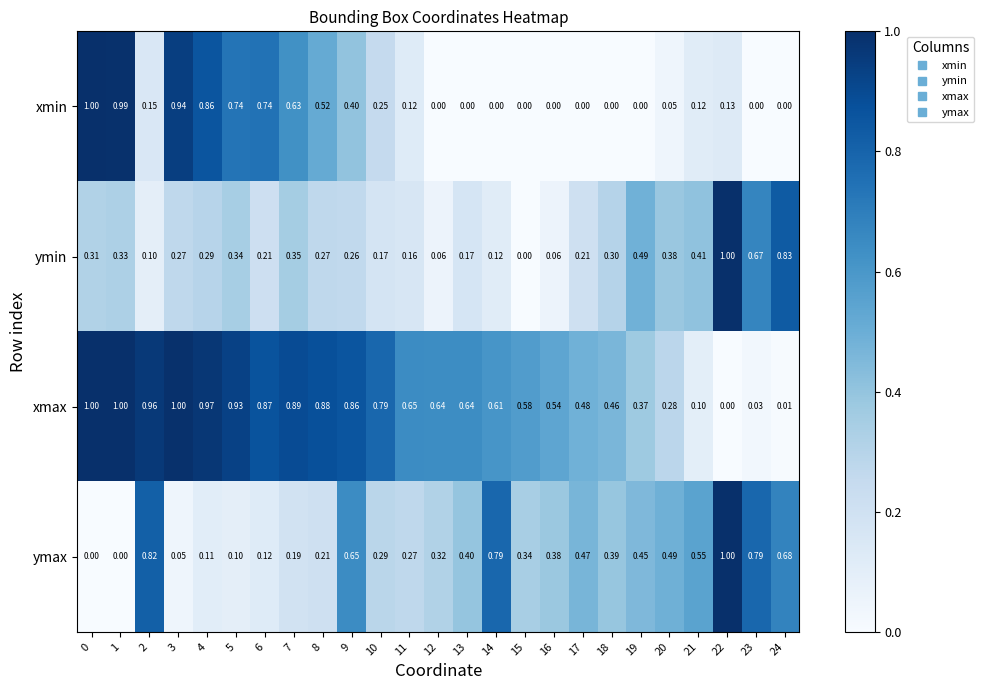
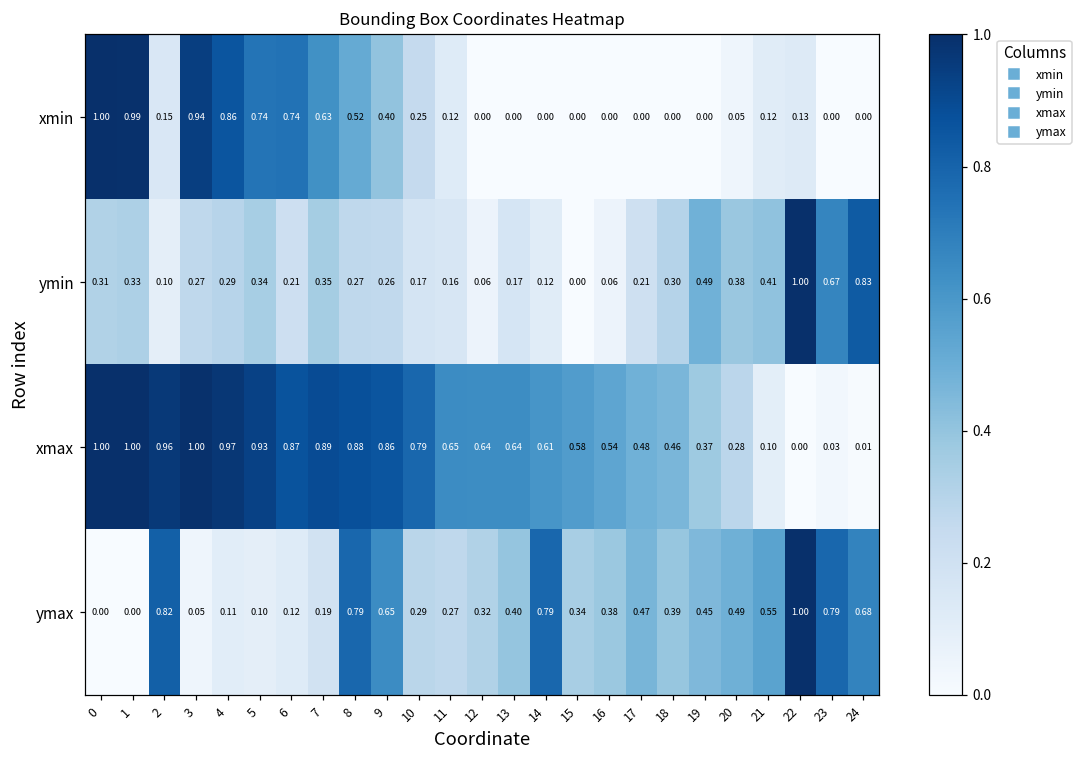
  {
    "xmin": {
      "0": 1.00,
      "1": 0.99,
      "2": 0.15,
      "3": 0.94,
      "4": 0.86,
      "5": 0.74,
      "6": 0.74,
      "7": 0.63,
      "8": 0.52,
      "9": 0.40,
      "10": 0.25,
      "11": 0.12,
      "12": 0.00,
      "13": 0.00,
      "14": 0.00,
      "15": 0.00,
      "16": 0.00,
      "17": 0.00,
      "18": 0.00,
      "19": 0.00,
      "20": 0.05,
      "21": 0.12,
      "22": 0.13,
      "23": 0.00,
      "24": 0.00
    },
    "ymin": {
      "0": 0.31,
      "1": 0.33,
      "2": 0.10,
      "3": 0.27,
      "4": 0.29,
      "5": 0.34,
      "6": 0.21,
      "7": 0.35,
      "8": 0.27,
      "9": 0.26,
      "10": 0.17,
      "11": 0.16,
      "12": 0.06,
      "13": 0.17,
      "14": 0.12,
      "15": 0.00,
      "16": 0.06,
      "17": 0.21,
      "18": 0.30,
      "19": 0.49,
      "20": 0.38,
      "21": 0.41,
      "22": 1.00,
      "23": 0.67,
      "24": 0.83
    },
    "xmax": {
      "0": 1.00,
      "1": 1.00,
      "2": 0.96,
      "3": 1.00,
      "4": 0.97,
      "5": 0.93,
      "6": 0.87,
      "7": 0.89,
      "8": 0.88,
      "9": 0.86,
      "10": 0.79,
      "11": 0.65,
      "12": 0.64,
      "13": 0.64,
      "14": 0.61,
      "15": 0.58,
      "16": 0.54,
      "17": 0.48,
      "18": 0.46,
      "19": 0.37,
      "20": 0.28,
      "21": 0.10,
      "22": 0.00,
      "23": 0.03,
      "24": 0.01
    },
    "ymax": {
      "0": 0.00,
      "1": 0.00,
      "2": 0.82,
      "3": 0.05,
      "4": 0.11,
      "5": 0.10,
      "6": 0.12,
      "7": 0.19,
-     "8": 0.21,
+     "8": 0.79,
      "9": 0.65,
      "10": 0.29,
      "11": 0.27,
      "12": 0.32,
      "13": 0.40,
      "14": 0.79,
      "15": 0.34,
      "16": 0.38,
      "17": 0.47,
      "18": 0.39,
      "19": 0.45,
      "20": 0.49,
      "21": 0.55,
      "22": 1.00,
      "23": 0.79,
      "24": 0.68
    }
  }
